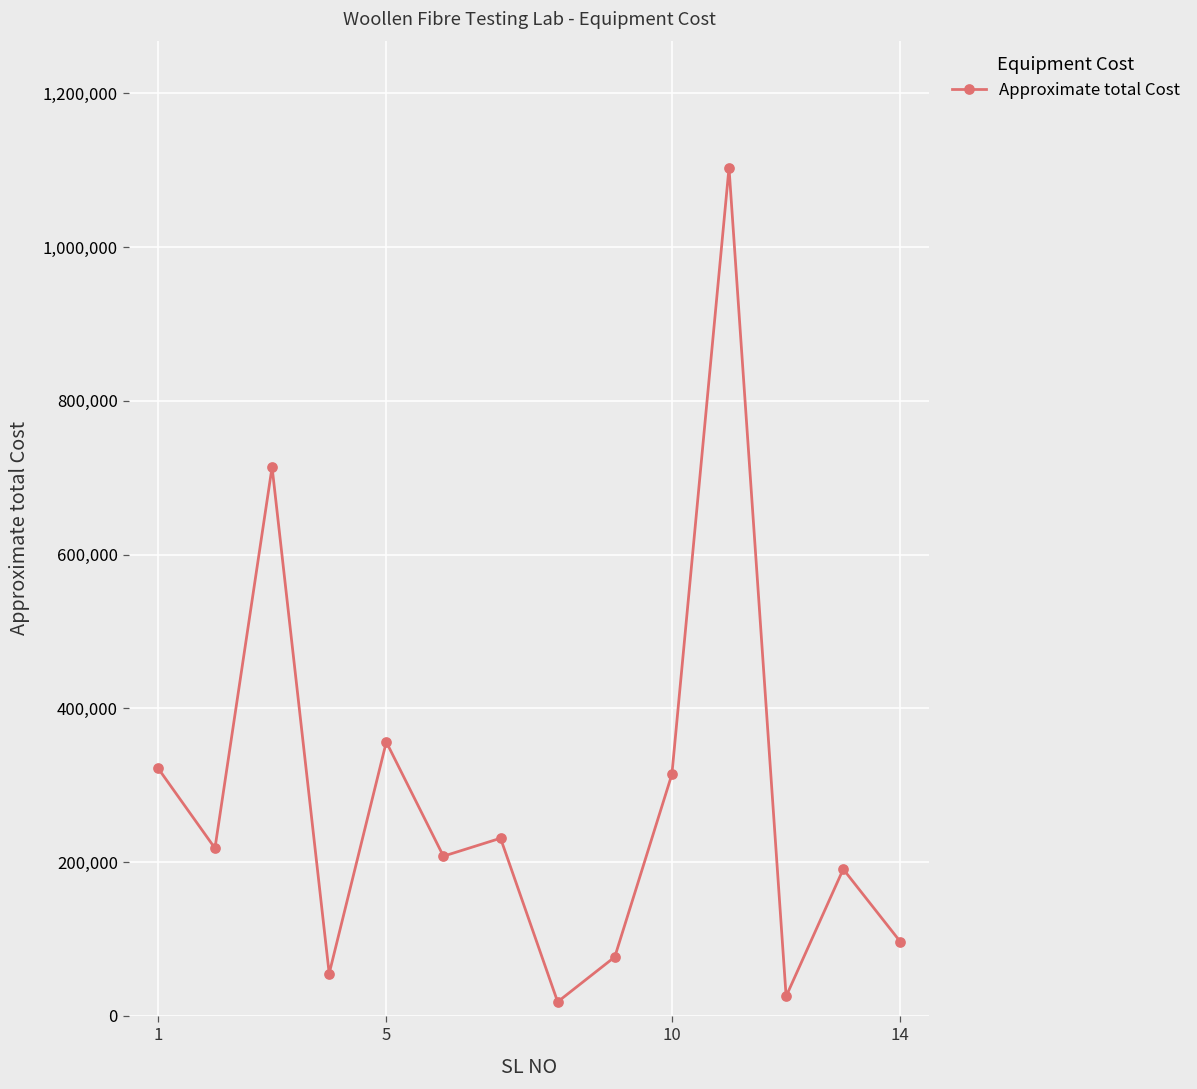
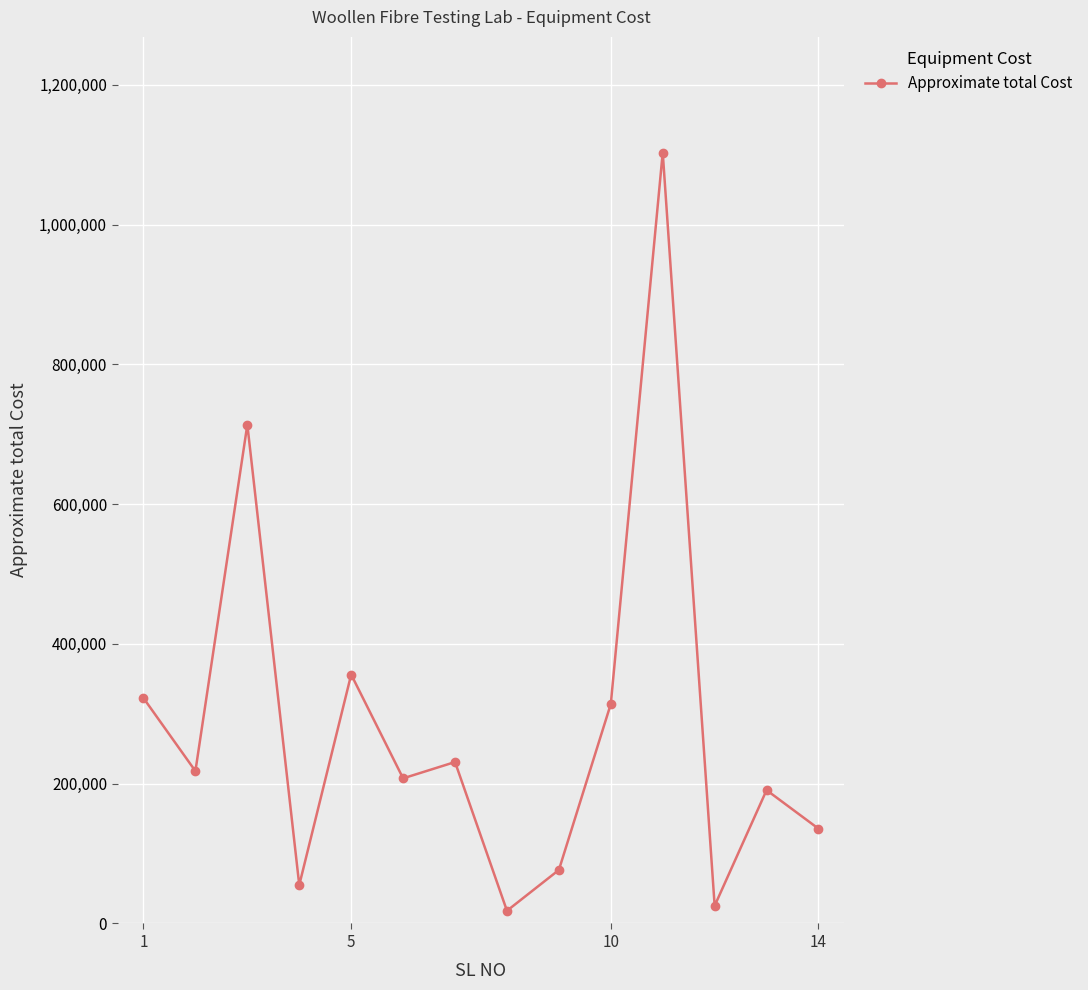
  {
    "1": "320,000",
    "5": "360,000",
    "10": "310,000",
-   "14": "100,000"
+   "14": "140,000"
  }
